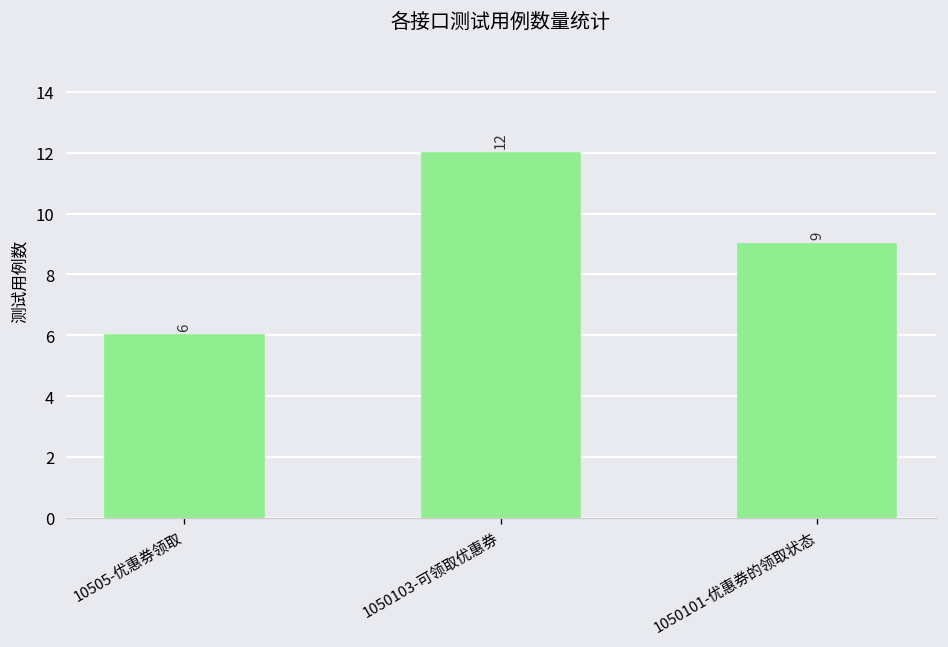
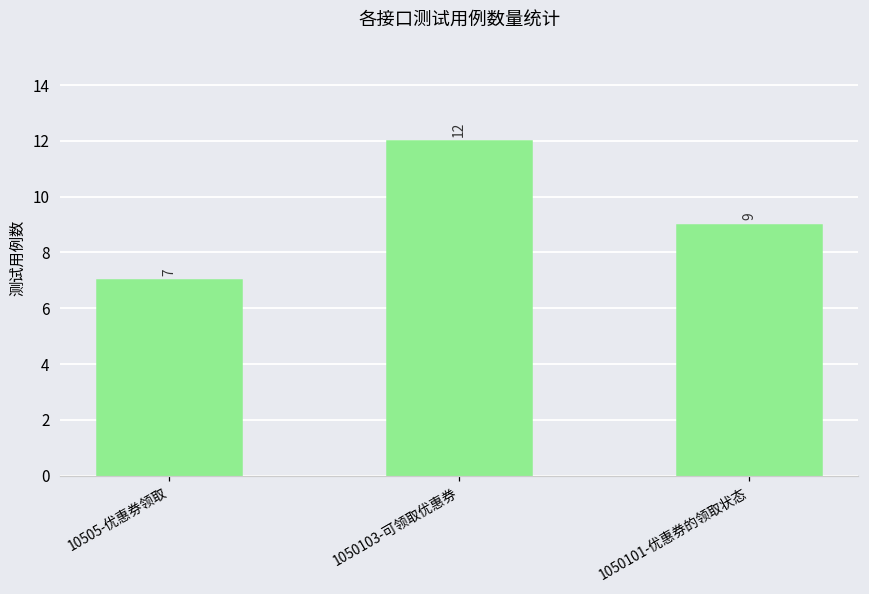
  {
-   "10505-优惠券领取": 6,
+   "10505-优惠券领取": 7,
    "1050103-可领取优惠券": 12,
    "1050101-优惠券的领取状态": 9
  }
